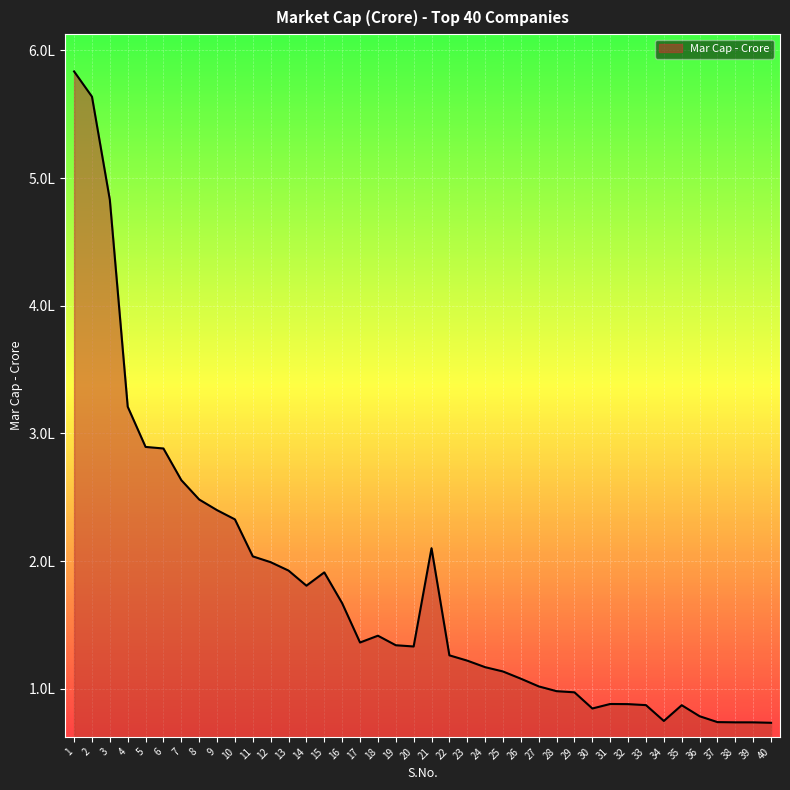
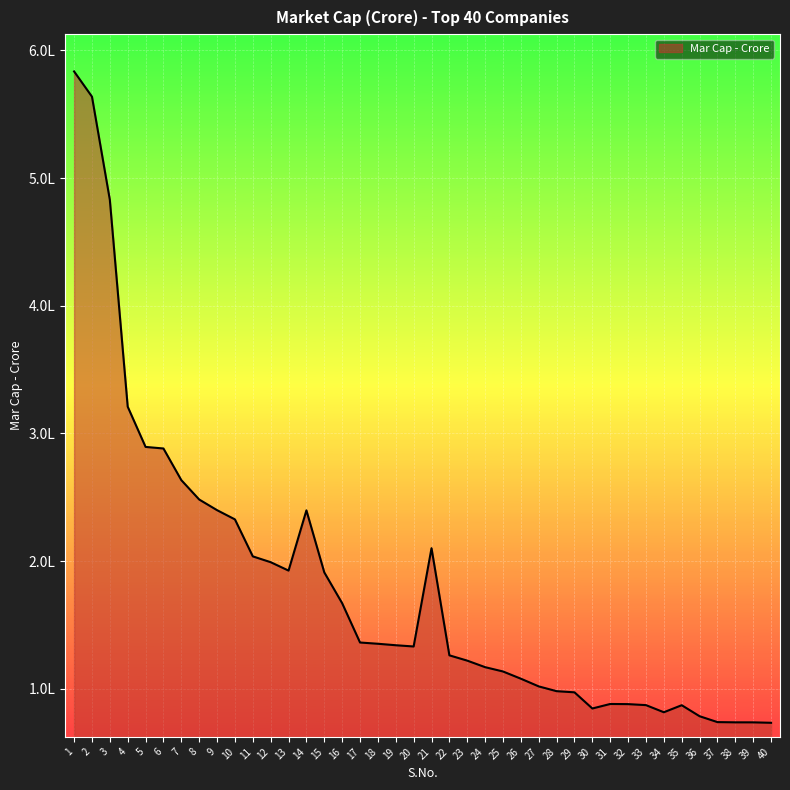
  {
    "1": "5.83L",
    "2": "5.64L",
    "3": "4.83L",
    "4": "3.21L",
    "5": "2.89L",
    "6": "2.88L",
    "7": "2.63L",
    "8": "2.48L",
    "9": "2.40L",
    "10": "2.33L",
    "11": "2.04L",
    "12": "1.99L",
    "13": "1.93L",
-   "14": "1.81L",
+   "14": "2.40L",
    "15": "1.91L",
    "16": "1.67L",
    "17": "1.36L",
-   "18": "1.42L",
+   "18": "1.35L",
    "19": "1.34L",
    "20": "1.33L",
    "21": "2.10L",
    "22": "1.26L",
    "23": "1.22L",
    "24": "1.17L",
    "25": "1.14L",
    "26": "1.08L",
    "27": "1.02L",
    "28": "0.98L",
    "29": "0.97L",
    "30": "0.85L",
    "31": "0.88L",
    "32": "0.88L",
    "33": "0.87L",
-   "34": "0.75L",
+   "34": "0.82L",
    "35": "0.87L",
    "36": "0.79L",
    "37": "0.74L",
    "38": "0.74L",
    "39": "0.74L",
    "40": "0.74L"
  }
